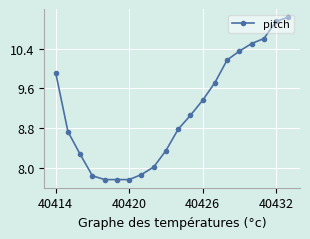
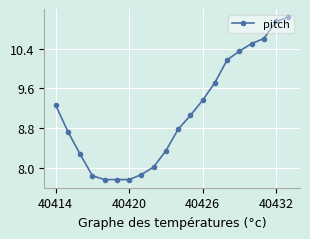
  {
-   "40414": 9.9,
+   "40414": 9.3,
    "40420": 7.8,
    "40426": 9.4
  }
